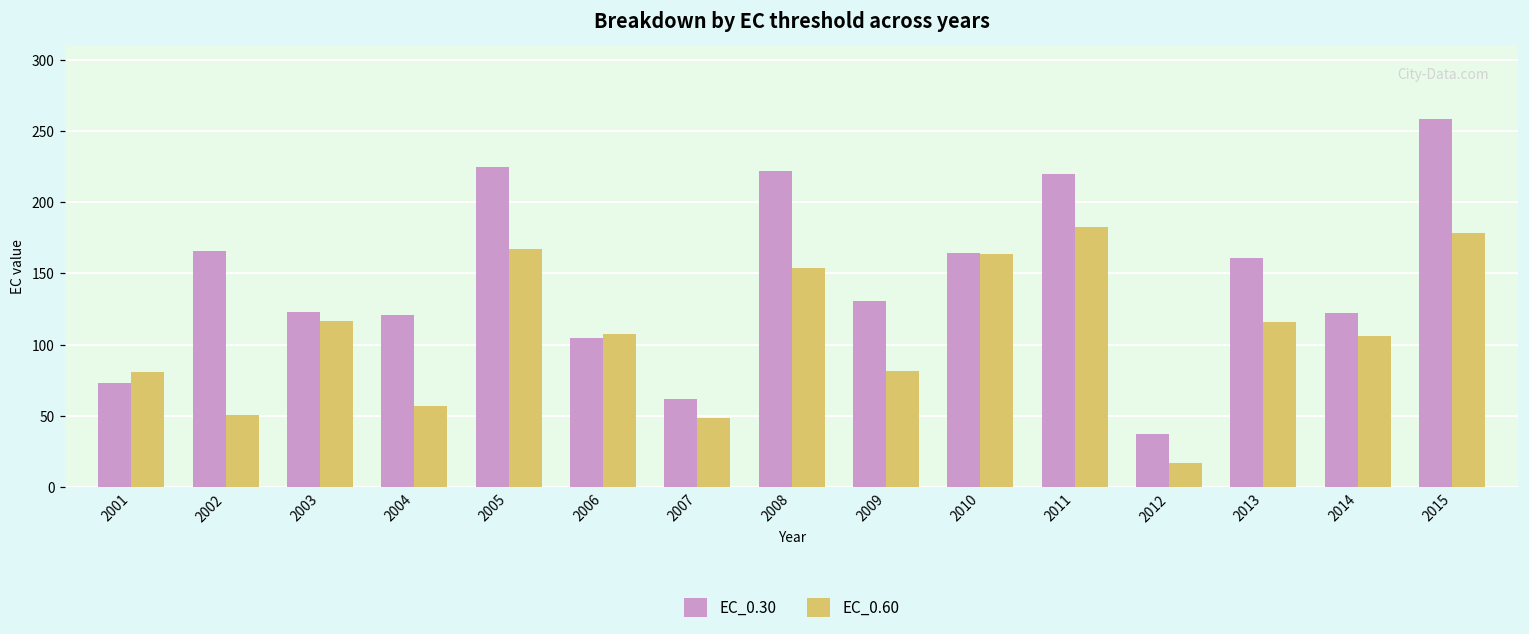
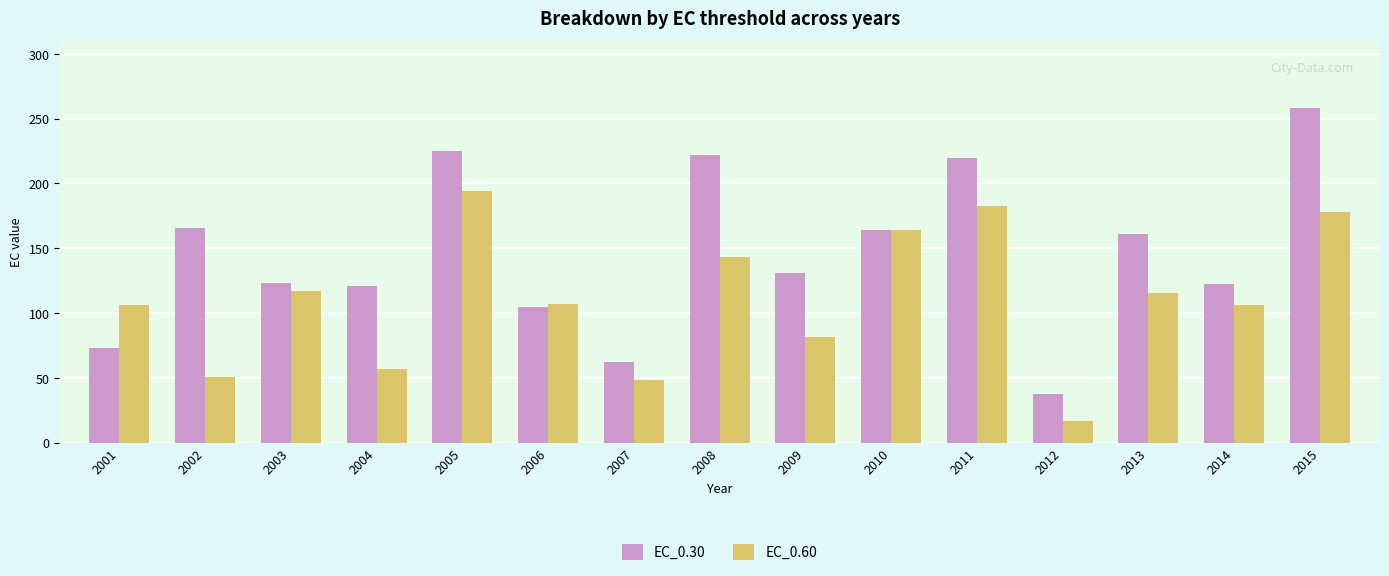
  {
    "EC_0.30": {
      "2001": 73,
      "2002": 165,
      "2003": 123,
      "2004": 121,
      "2005": 225,
      "2006": 105,
      "2007": 62,
      "2008": 222,
      "2009": 131,
      "2010": 164,
      "2011": 220,
      "2012": 38,
      "2013": 161,
      "2014": 122,
      "2015": 259
    },
    "EC_0.60": {
-     "2001": 81,
+     "2001": 106,
      "2002": 51,
      "2003": 117,
      "2004": 57,
-     "2005": 167,
+     "2005": 194,
      "2006": 107,
      "2007": 49,
-     "2008": 154,
+     "2008": 144,
      "2009": 82,
      "2010": 164,
      "2011": 183,
      "2012": 17,
      "2013": 116,
      "2014": 106,
      "2015": 178
    }
  }
